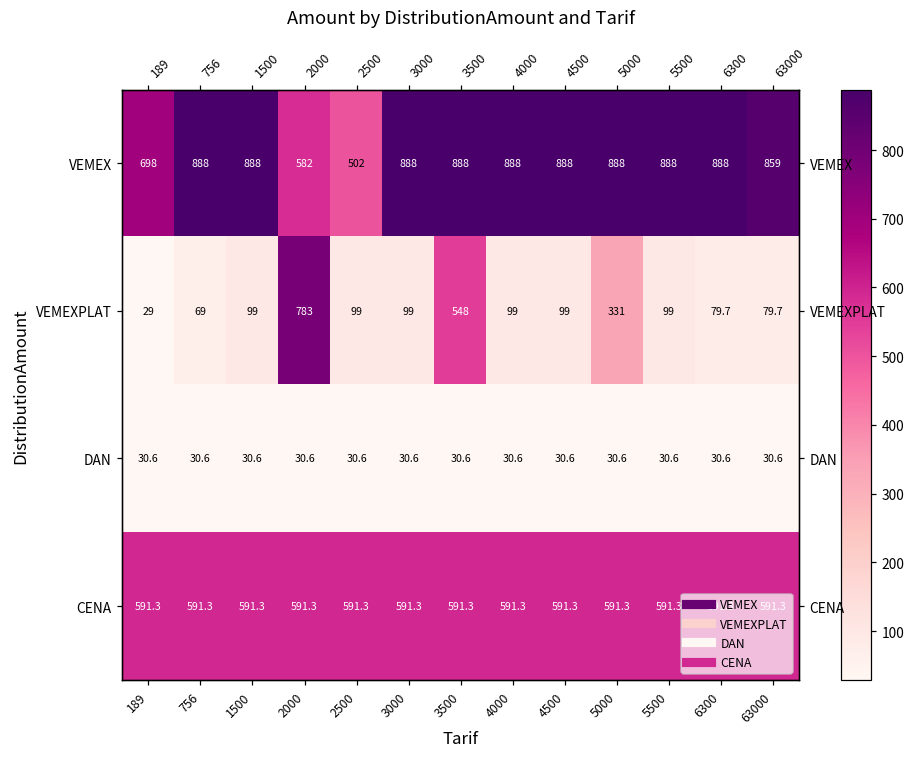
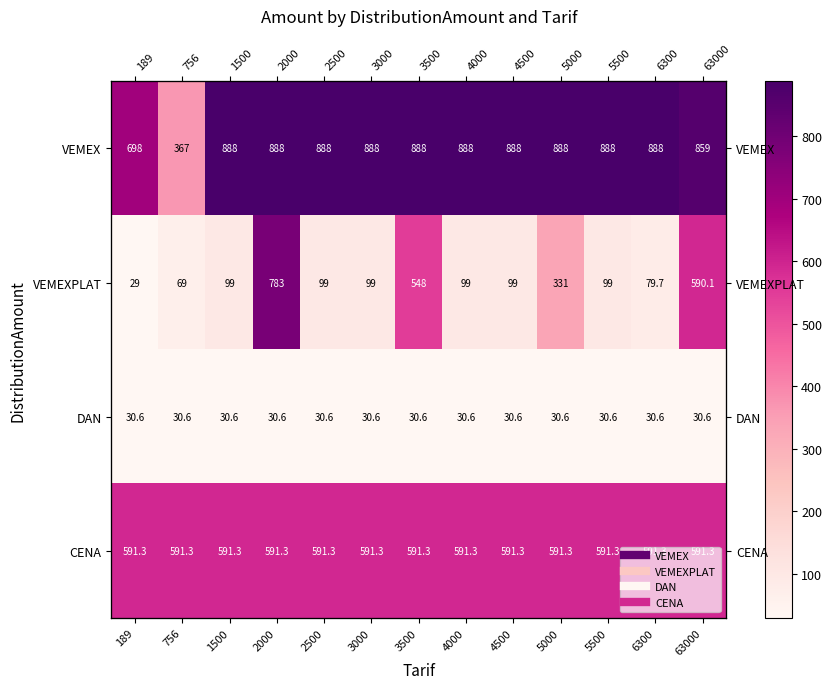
  {
    "VEMEX": {
      "189": 698,
-     "756": 888,
+     "756": 367,
      "1500": 888,
-     "2000": 582,
-     "2500": 502,
+     "2000": 888,
+     "2500": 888,
      "3000": 888,
      "3500": 888,
      "4000": 888,
      "4500": 888,
      "5000": 888,
      "5500": 888,
      "6300": 888,
      "63000": 859
    },
    "VEMEXPLAT": {
      "189": 29,
      "756": 69,
      "1500": 99,
      "2000": 783,
      "2500": 99,
      "3000": 99,
      "3500": 548,
      "4000": 99,
      "4500": 99,
      "5000": 331,
      "5500": 99,
      "6300": 79.7,
-     "63000": 79.7
+     "63000": 590.1
    },
    "DAN": {
      "189": 30.6,
      "756": 30.6,
      "1500": 30.6,
      "2000": 30.6,
      "2500": 30.6,
      "3000": 30.6,
      "3500": 30.6,
      "4000": 30.6,
      "4500": 30.6,
      "5000": 30.6,
      "5500": 30.6,
      "6300": 30.6,
      "63000": 30.6
    },
    "CENA": {
      "189": 591.3,
      "756": 591.3,
      "1500": 591.3,
      "2000": 591.3,
      "2500": 591.3,
      "3000": 591.3,
      "3500": 591.3,
      "4000": 591.3,
      "4500": 591.3,
      "5000": 591.3
    }
  }
